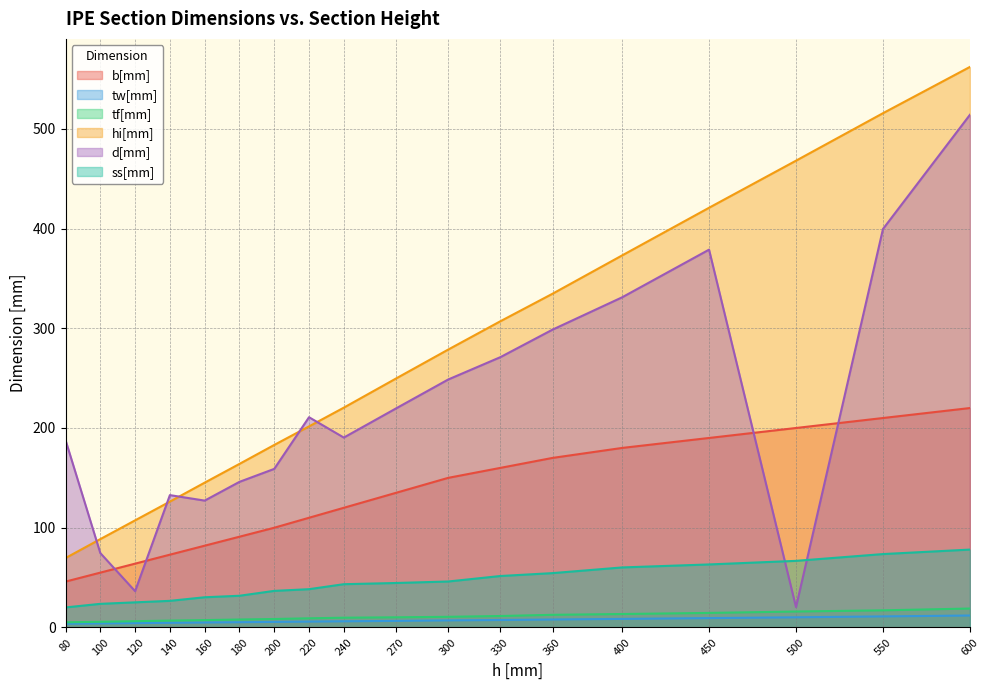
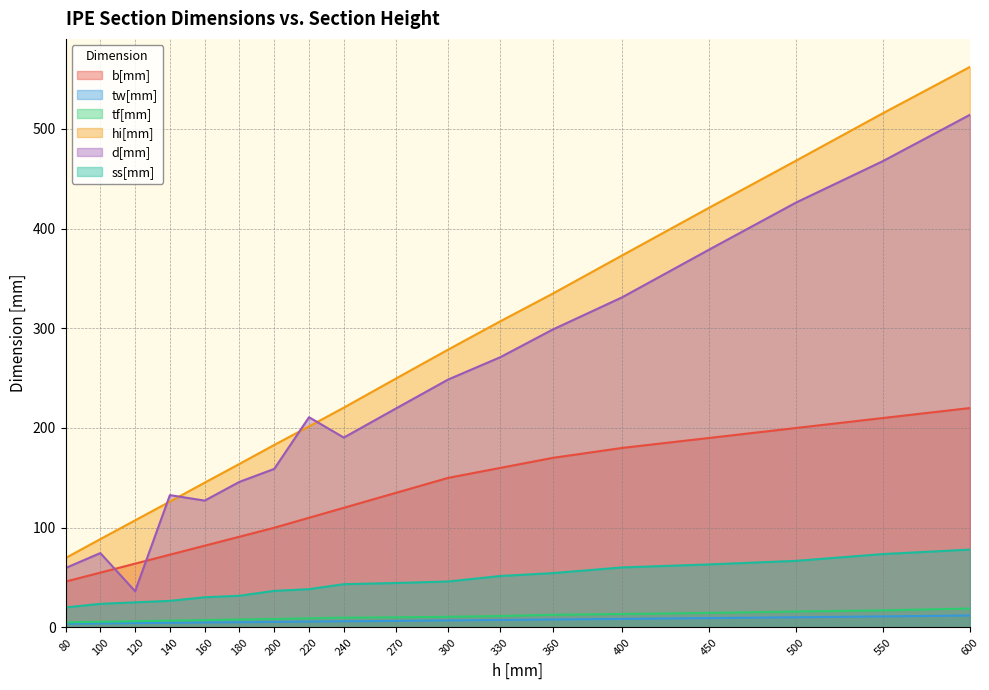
  {
    "d[mm]": {
-     "80": 190,
+     "80": 60,
      "100": 70,
      "120": 40,
      "140": 130,
      "160": 130,
      "180": 150,
      "200": 160,
      "220": 210,
      "240": 190,
      "270": 220,
      "300": 250,
      "330": 270,
      "360": 300,
      "400": 330,
      "450": 380,
-     "500": 20,
-     "550": 400,
+     "500": 430,
+     "550": 470,
      "600": 510
    }
  }
